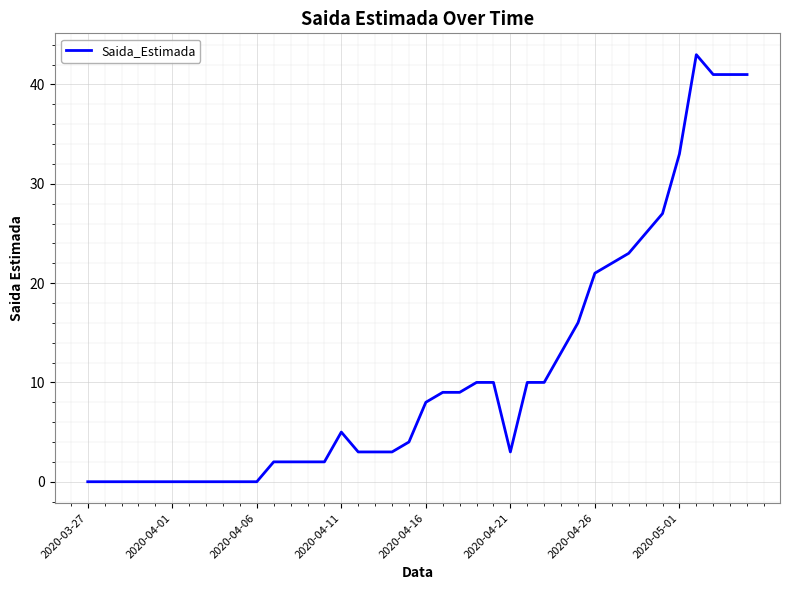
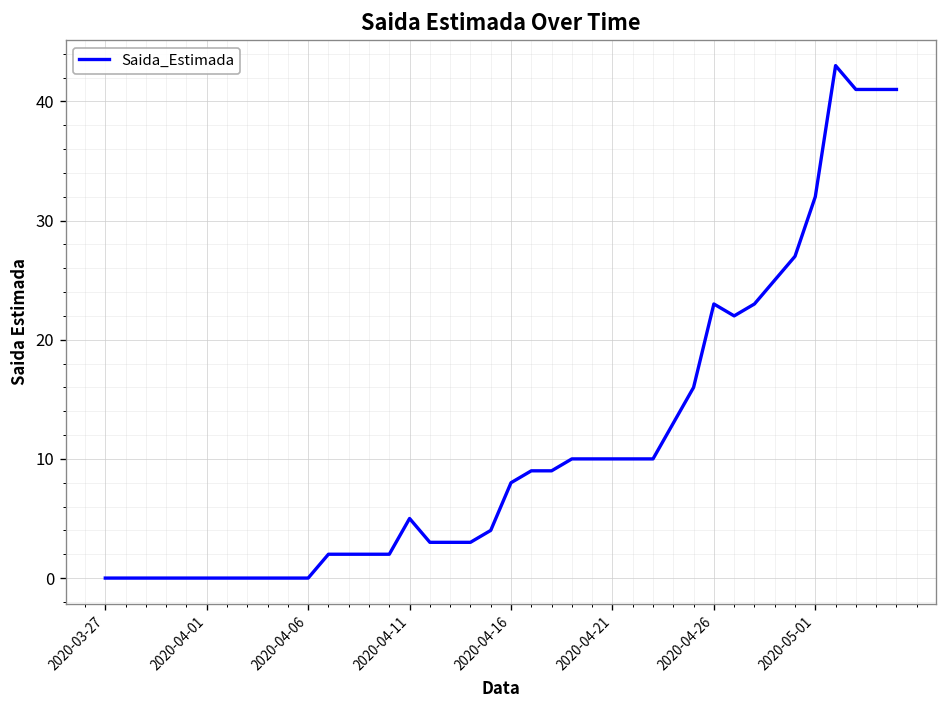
  {
    "2020-03-27": 0,
    "2020-04-01": 0,
    "2020-04-06": 0,
    "2020-04-11": 5,
    "2020-04-16": 8,
-   "2020-04-21": 3,
-   "2020-04-26": 21,
-   "2020-05-01": 33
+   "2020-04-21": 10,
+   "2020-04-26": 23,
+   "2020-05-01": 32
  }
